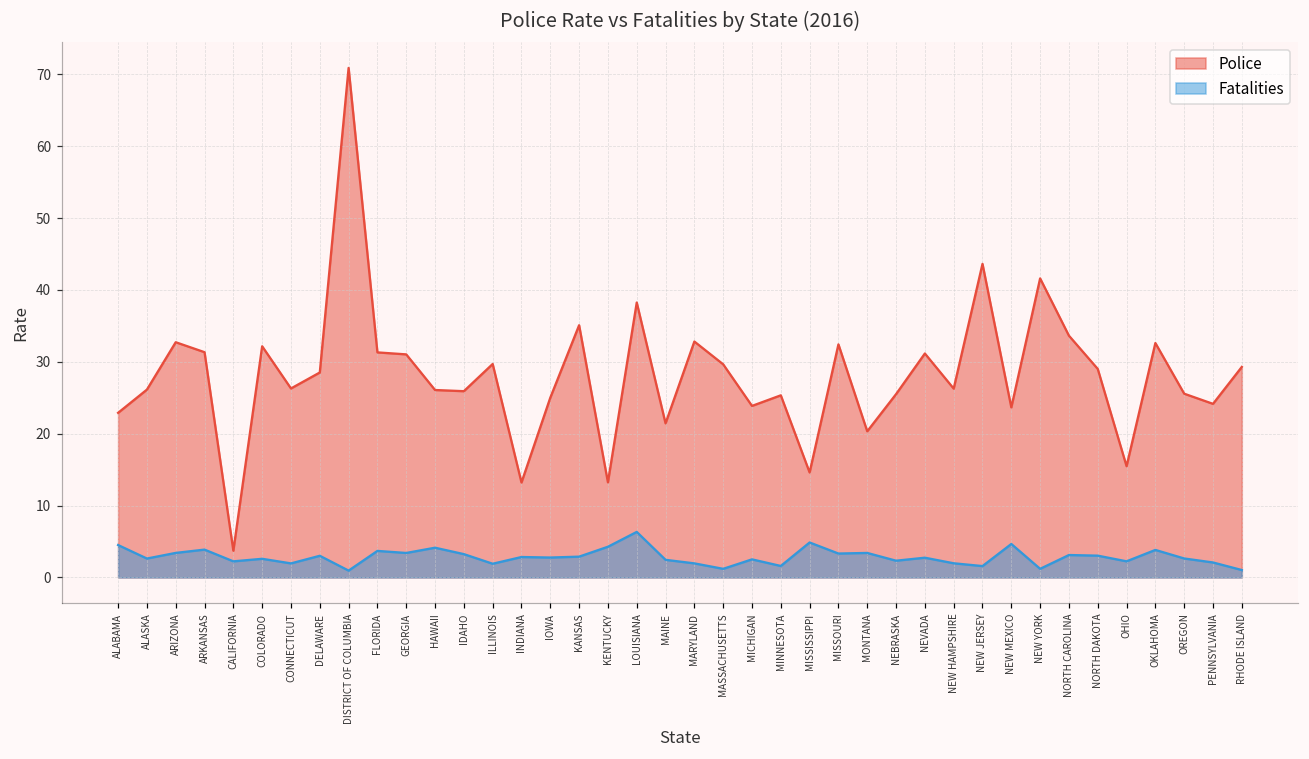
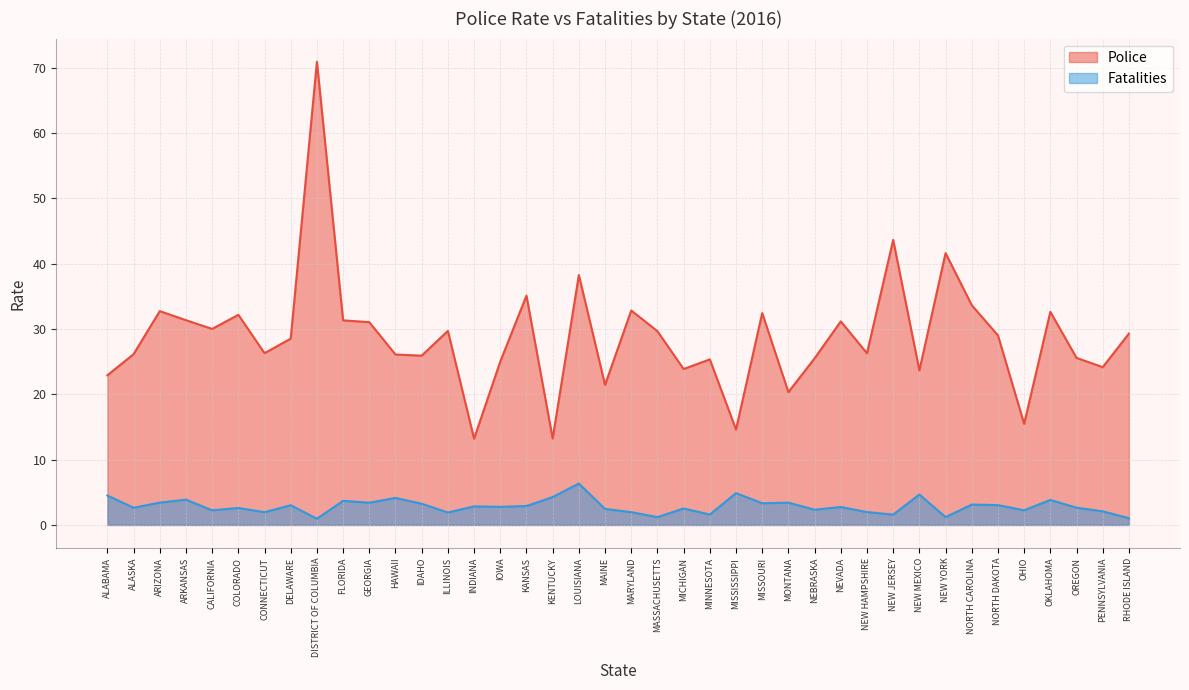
  {
    "Police": {
      "ALABAMA": 23,
      "ALASKA": 26,
      "ARIZONA": 33,
      "ARKANSAS": 31,
-     "CALIFORNIA": 4,
+     "CALIFORNIA": 30,
      "COLORADO": 32,
      "CONNECTICUT": 26,
      "DELAWARE": 29,
      "DISTRICT OF COLUMBIA": 71,
      "FLORIDA": 31,
      "GEORGIA": 31,
      "HAWAII": 26,
      "IDAHO": 26,
      "ILLINOIS": 30,
      "INDIANA": 13,
      "IOWA": 25,
      "KANSAS": 35,
      "KENTUCKY": 13,
      "LOUISIANA": 38,
      "MAINE": 21,
      "MARYLAND": 33,
      "MASSACHUSETTS": 30,
      "MICHIGAN": 24,
      "MINNESOTA": 25,
      "MISSISSIPPI": 15,
      "MISSOURI": 32,
      "MONTANA": 20,
      "NEBRASKA": 26,
      "NEVADA": 31,
      "NEW HAMPSHIRE": 26,
      "NEW JERSEY": 44,
      "NEW MEXICO": 24,
      "NEW YORK": 42,
      "NORTH CAROLINA": 34,
      "NORTH DAKOTA": 29,
      "OHIO": 15,
      "OKLAHOMA": 33,
      "OREGON": 26,
      "PENNSYLVANIA": 24,
      "RHODE ISLAND": 29
    },
    "Fatalities": {
      "ALABAMA": 5,
      "ALASKA": 3,
      "ARIZONA": 3,
      "ARKANSAS": 4,
      "CALIFORNIA": 2,
      "COLORADO": 3,
      "CONNECTICUT": 2,
      "DELAWARE": 3,
      "DISTRICT OF COLUMBIA": 1,
      "FLORIDA": 4,
      "GEORGIA": 3,
      "HAWAII": 4,
      "IDAHO": 3,
      "ILLINOIS": 2,
      "INDIANA": 3,
      "IOWA": 3,
      "KANSAS": 3,
      "KENTUCKY": 4,
      "LOUISIANA": 6,
      "MAINE": 2,
      "MARYLAND": 2,
      "MASSACHUSETTS": 1,
      "MICHIGAN": 3,
      "MINNESOTA": 2,
      "MISSISSIPPI": 5,
      "MISSOURI": 3,
      "MONTANA": 3,
      "NEBRASKA": 2,
      "NEVADA": 3,
      "NEW HAMPSHIRE": 2,
      "NEW JERSEY": 2,
      "NEW MEXICO": 5,
      "NEW YORK": 1,
      "NORTH CAROLINA": 3,
      "NORTH DAKOTA": 3,
      "OHIO": 2,
      "OKLAHOMA": 4,
      "OREGON": 3,
      "PENNSYLVANIA": 2,
      "RHODE ISLAND": 1
    }
  }
